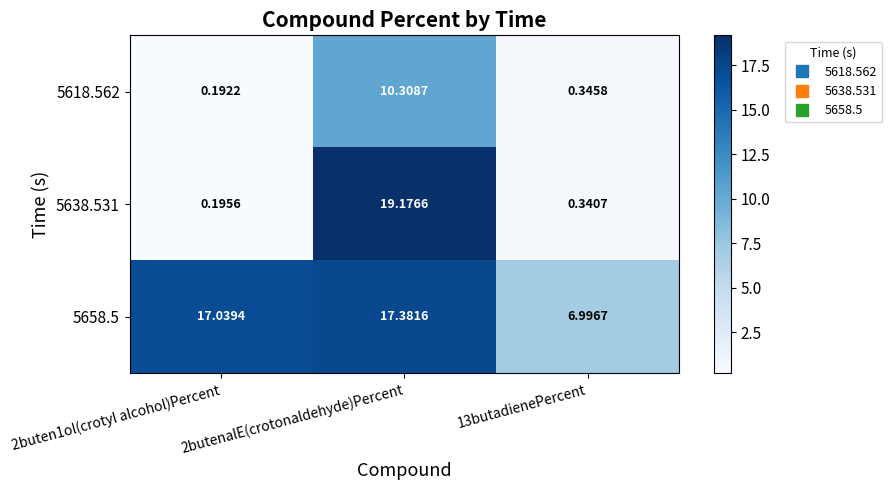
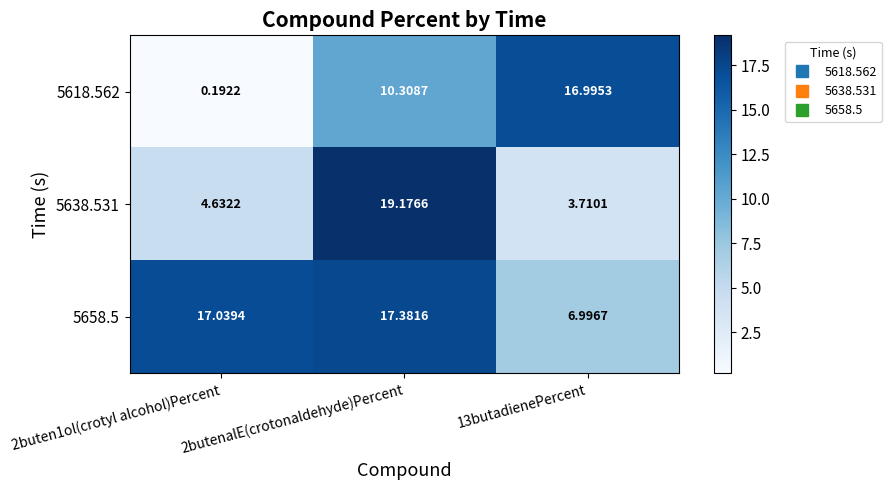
  {
    "5618.562": {
      "2buten1ol(crotyl alcohol)Percent": 0.1922,
      "2butenalE(crotonaldehyde)Percent": 10.3087,
-     "13butadienePercent": 0.3458
+     "13butadienePercent": 16.9953
    },
    "5638.531": {
-     "2buten1ol(crotyl alcohol)Percent": 0.1956,
+     "2buten1ol(crotyl alcohol)Percent": 4.6322,
      "2butenalE(crotonaldehyde)Percent": 19.1766,
-     "13butadienePercent": 0.3407
+     "13butadienePercent": 3.7101
    },
    "5658.5": {
      "2buten1ol(crotyl alcohol)Percent": 17.0394,
      "2butenalE(crotonaldehyde)Percent": 17.3816,
      "13butadienePercent": 6.9967
    }
  }
